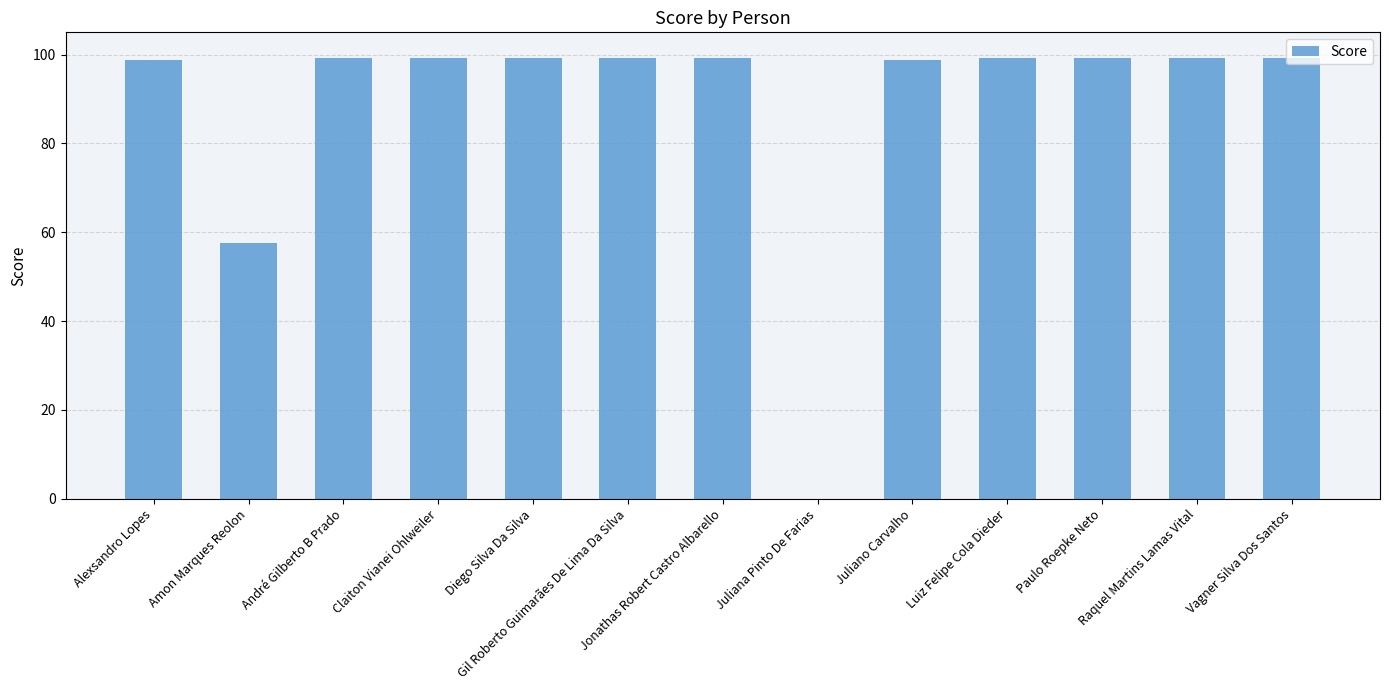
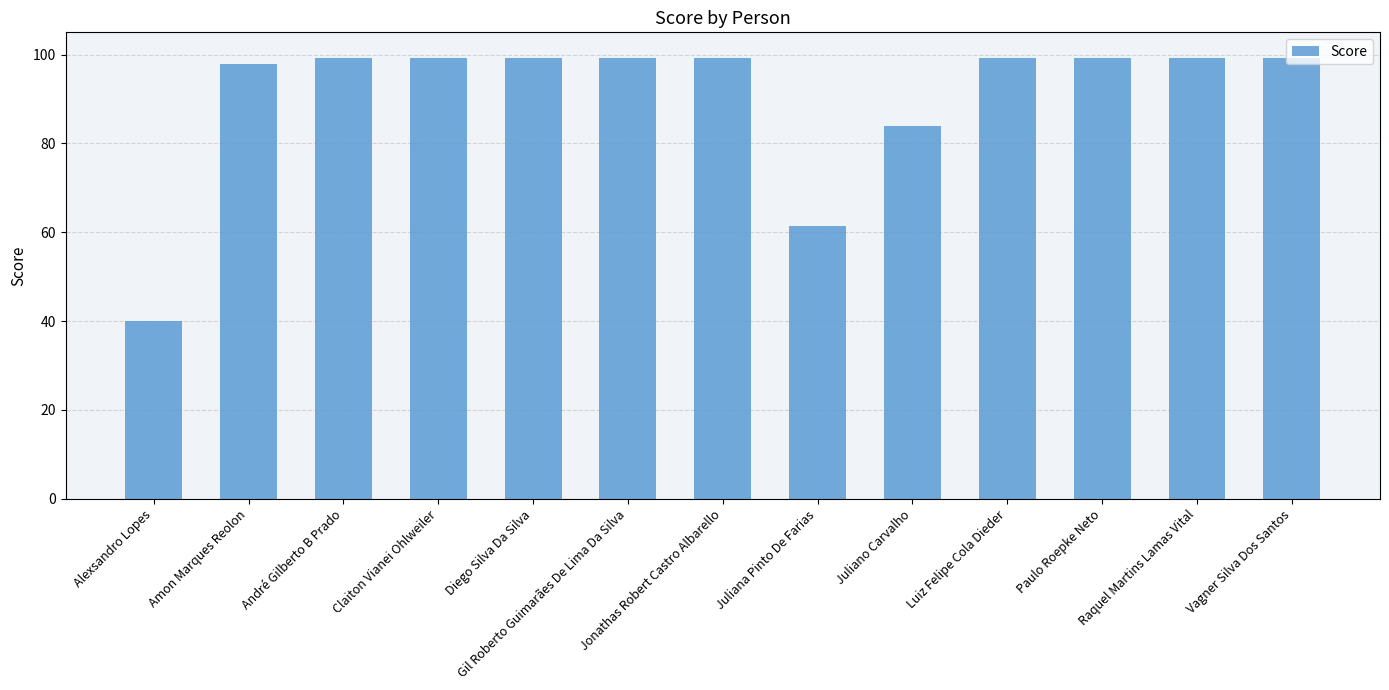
  {
-   "Alexsandro Lopes": 99,
-   "Amon Marques Reolon": 58,
+   "Alexsandro Lopes": 40,
+   "Amon Marques Reolon": 98,
    "André Gilberto B Prado": 99,
    "Claiton Vianei Ohlweiler": 99,
    "Diego Silva Da Silva": 99,
    "Gil Roberto Guimarães De Lima Da Silva": 99,
    "Jonathas Robert Castro Albarello": 99,
-   "Juliana Pinto De Farias": 0,
-   "Juliano Carvalho": 99,
+   "Juliana Pinto De Farias": 62,
+   "Juliano Carvalho": 84,
    "Luiz Felipe Cola Dieder": 99,
    "Paulo Roepke Neto": 99,
    "Raquel Martins Lamas Vital": 99
  }
